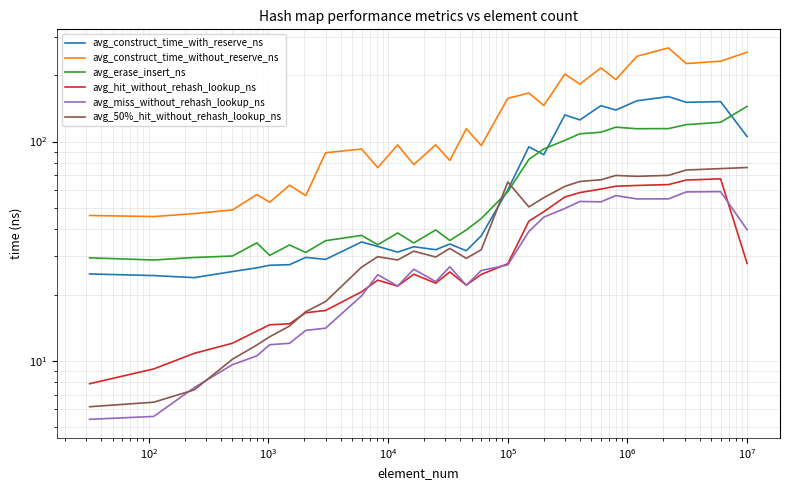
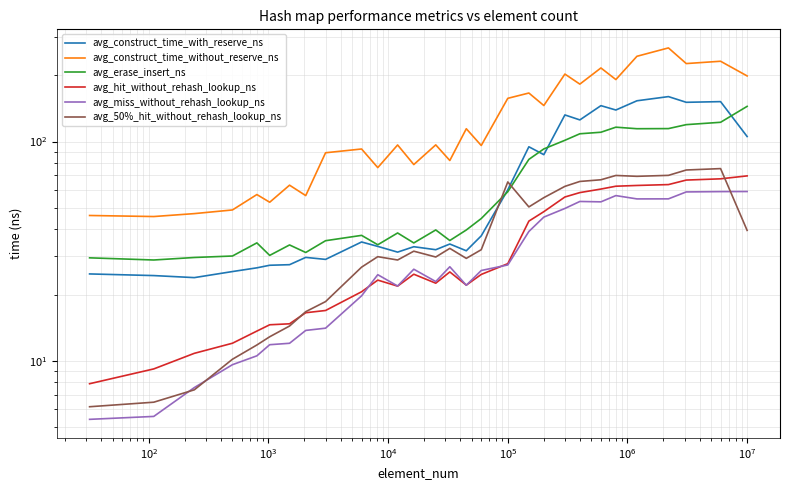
  {
    "avg_construct_time_with_reserve_ns": {
      "10^7": 110
    },
    "avg_construct_time_without_reserve_ns": {
      "10^5": 160,
-     "10^7": 260
+     "10^7": 200
    },
    "avg_erase_insert_ns": {
      "10^7": 140
    },
    "avg_hit_without_rehash_lookup_ns": {
-     "10^7": 28
+     "10^7": 70
    },
    "avg_miss_without_rehash_lookup_ns": {
-     "10^7": 40
+     "10^7": 59
    },
    "avg_50%_hit_without_rehash_lookup_ns": {
      "10^5": 65,
-     "10^7": 76
+     "10^7": 39
    }
  }
